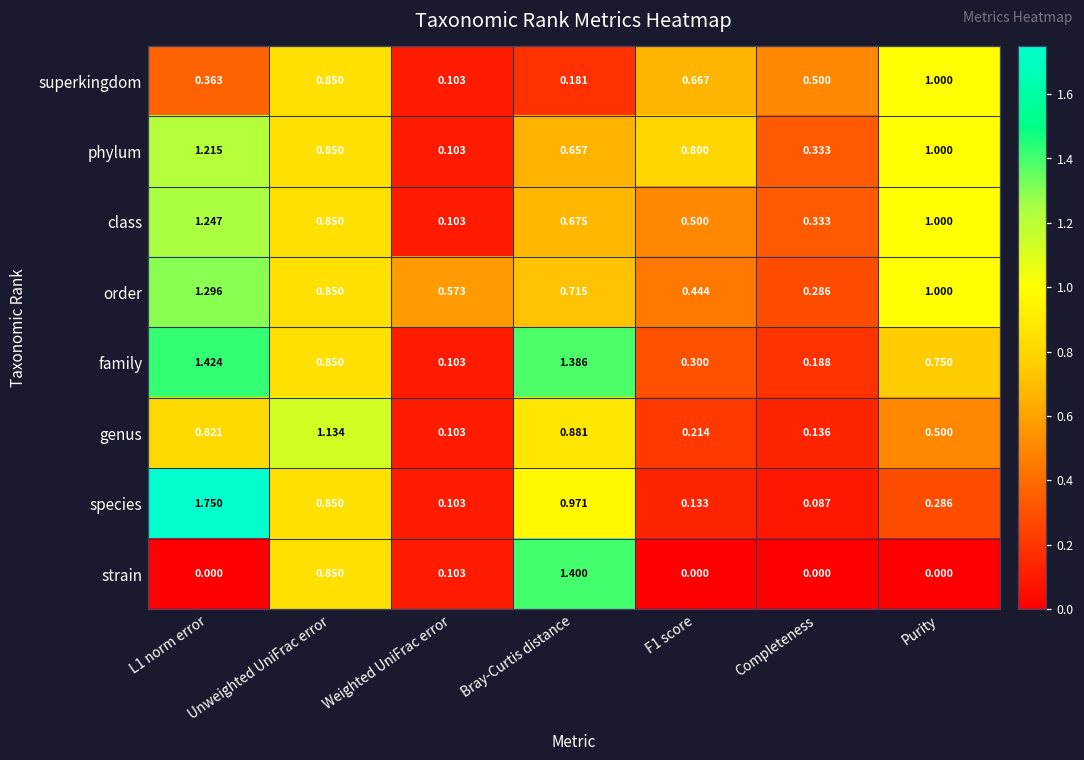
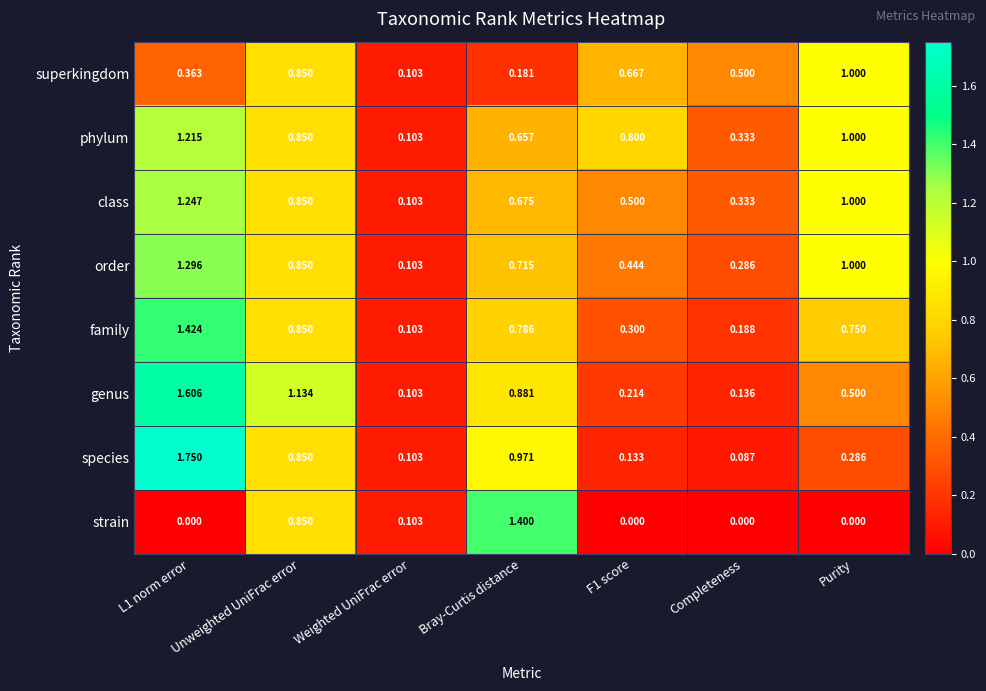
  {
    "superkingdom": {
      "L1 norm error": 0.363,
      "Unweighted UniFrac error": 0.850,
      "Weighted UniFrac error": 0.103,
      "Bray-Curtis distance": 0.181,
      "F1 score": 0.667,
      "Completeness": 0.500,
      "Purity": 1.000
    },
    "phylum": {
      "L1 norm error": 1.215,
      "Unweighted UniFrac error": 0.850,
      "Weighted UniFrac error": 0.103,
      "Bray-Curtis distance": 0.657,
      "F1 score": 0.800,
      "Completeness": 0.333,
      "Purity": 1.000
    },
    "class": {
      "L1 norm error": 1.247,
      "Unweighted UniFrac error": 0.850,
      "Weighted UniFrac error": 0.103,
      "Bray-Curtis distance": 0.675,
      "F1 score": 0.500,
      "Completeness": 0.333,
      "Purity": 1.000
    },
    "order": {
      "L1 norm error": 1.296,
      "Unweighted UniFrac error": 0.850,
-     "Weighted UniFrac error": 0.573,
+     "Weighted UniFrac error": 0.103,
      "Bray-Curtis distance": 0.715,
      "F1 score": 0.444,
      "Completeness": 0.286,
      "Purity": 1.000
    },
    "family": {
      "L1 norm error": 1.424,
      "Unweighted UniFrac error": 0.850,
      "Weighted UniFrac error": 0.103,
-     "Bray-Curtis distance": 1.386,
+     "Bray-Curtis distance": 0.786,
      "F1 score": 0.300,
      "Completeness": 0.188,
      "Purity": 0.750
    },
    "genus": {
-     "L1 norm error": 0.821,
+     "L1 norm error": 1.606,
      "Unweighted UniFrac error": 1.134,
      "Weighted UniFrac error": 0.103,
      "Bray-Curtis distance": 0.881,
      "F1 score": 0.214,
      "Completeness": 0.136,
      "Purity": 0.500
    },
    "species": {
      "L1 norm error": 1.750,
      "Unweighted UniFrac error": 0.850,
      "Weighted UniFrac error": 0.103,
      "Bray-Curtis distance": 0.971,
      "F1 score": 0.133,
      "Completeness": 0.087,
      "Purity": 0.286
    },
    "strain": {
      "L1 norm error": 0.000,
      "Unweighted UniFrac error": 0.850,
      "Weighted UniFrac error": 0.103,
      "Bray-Curtis distance": 1.400,
      "F1 score": 0.000,
      "Completeness": 0.000,
      "Purity": 0.000
    }
  }
